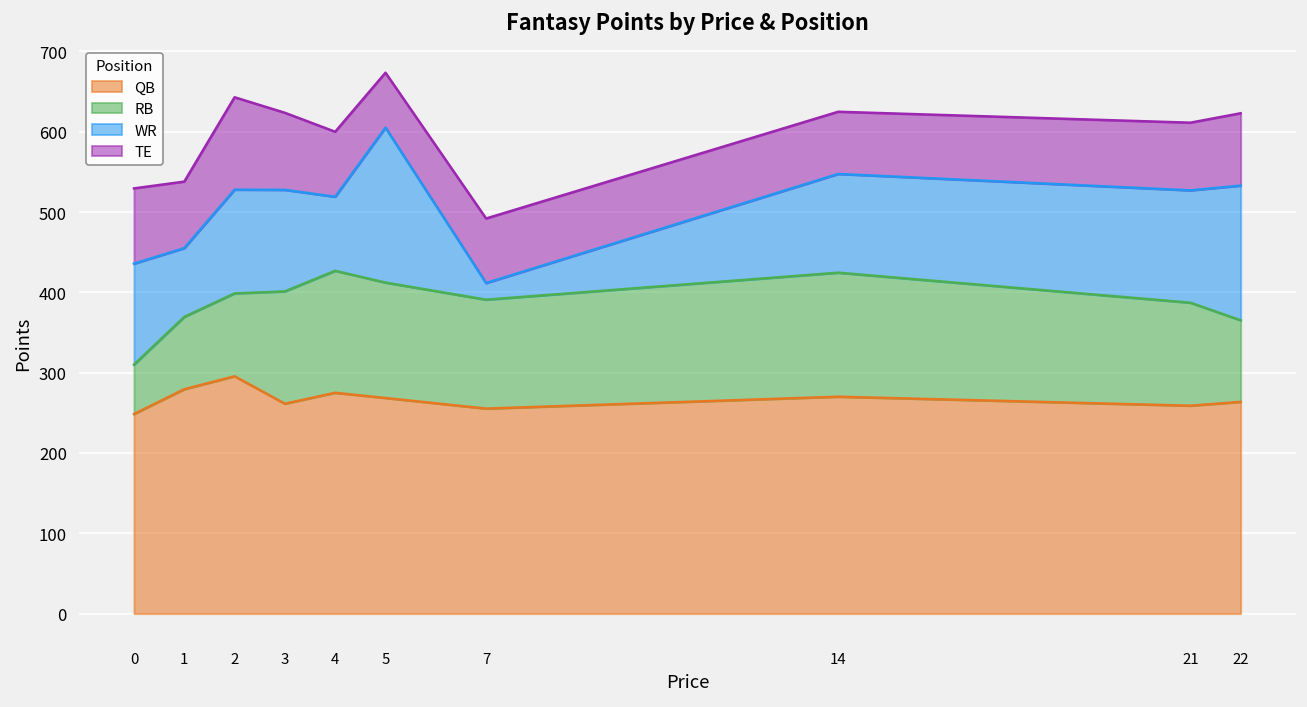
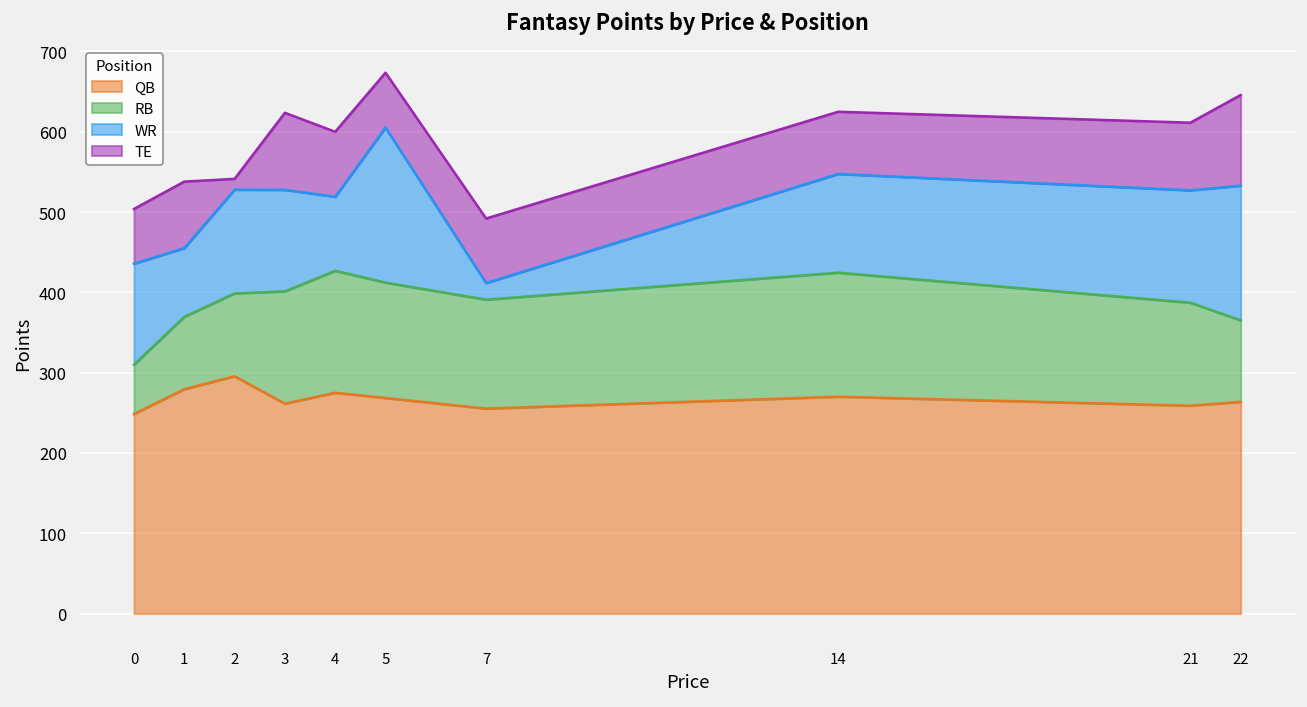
  {
    "QB": {
      "0": 250,
      "1": 280,
      "2": 300,
      "3": 260,
      "4": 280,
      "5": 270,
      "7": 260,
      "14": 270,
      "21": 260,
      "22": 260
    },
    "RB": {
      "0": 60,
      "1": 90,
      "2": 100,
      "3": 140,
      "4": 150,
      "5": 140,
      "7": 140,
      "14": 150,
      "21": 130,
      "22": 100
    },
    "WR": {
      "0": 130,
      "1": 90,
      "2": 130,
      "3": 130,
      "4": 90,
      "5": 190,
      "7": 20,
      "14": 120,
      "21": 140,
      "22": 170
    },
    "TE": {
-     "0": 90,
+     "0": 70,
      "1": 80,
-     "2": 120,
+     "2": 10,
      "3": 100,
      "4": 80,
      "5": 70,
      "7": 80,
      "14": 80,
      "21": 80,
-     "22": 90
+     "22": 110
    }
  }
